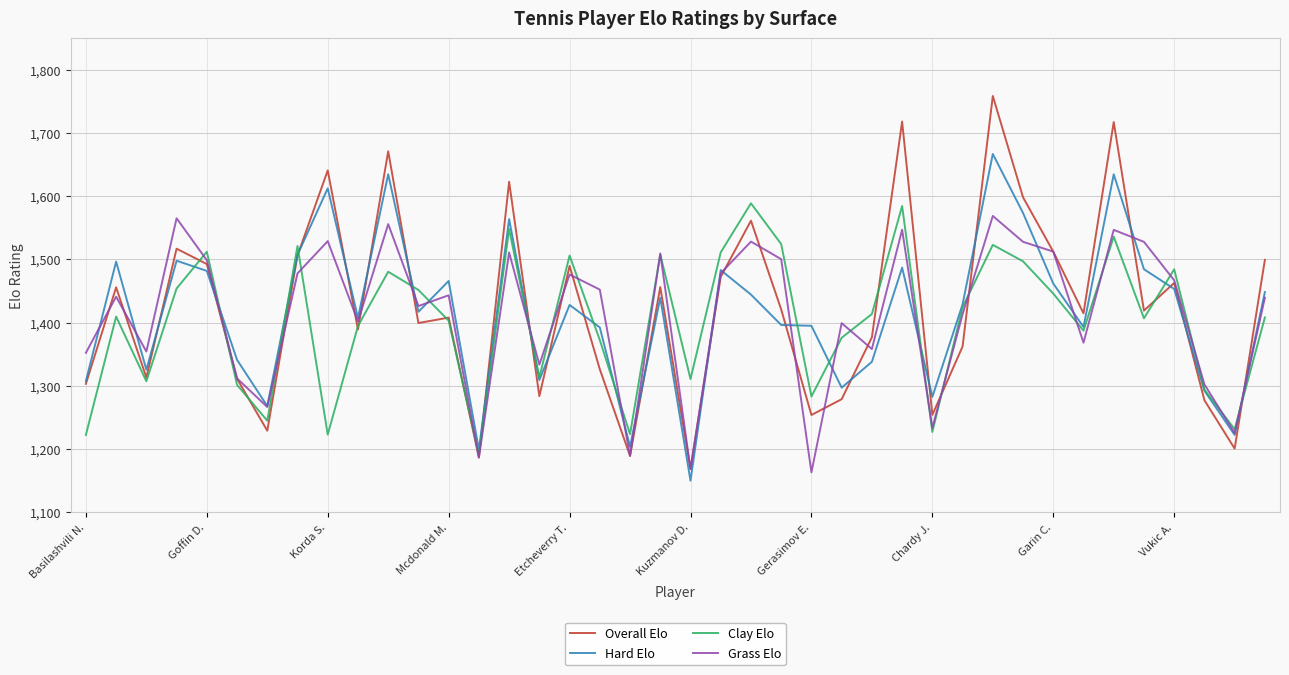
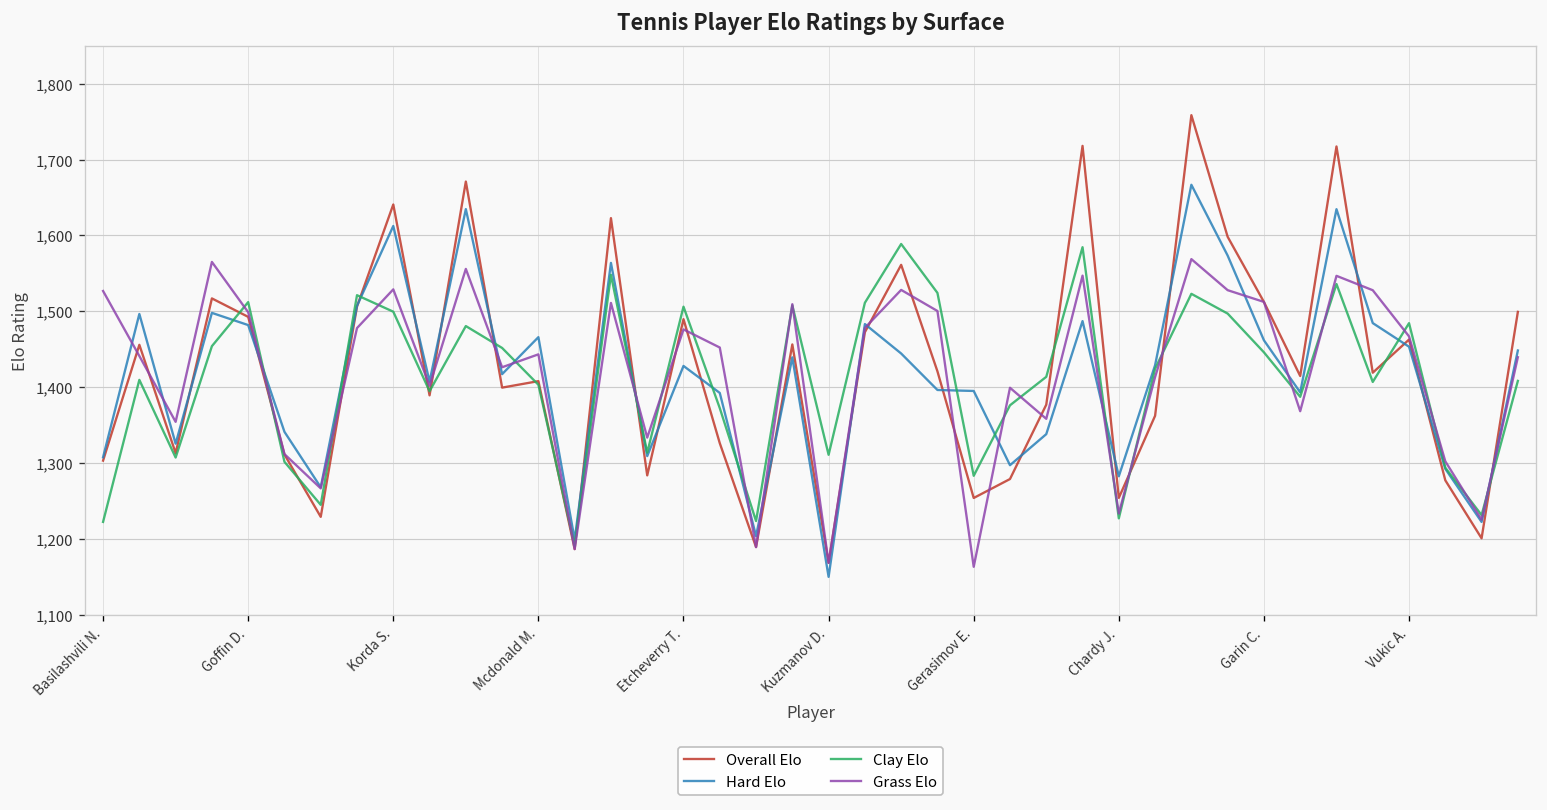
  {
    "Overall Elo": {
      "Basilashvili N.": "1,300",
      "Goffin D.": "1,490",
      "Korda S.": "1,640",
      "Mcdonald M.": "1,410",
      "Etcheverry T.": "1,490",
      "Gerasimov E.": "1,250",
      "Chardy J.": "1,250",
      "Vukic A.": "1,460"
    },
    "Hard Elo": {
      "Basilashvili N.": "1,310",
      "Goffin D.": "1,480",
      "Korda S.": "1,610",
      "Mcdonald M.": "1,470",
      "Etcheverry T.": "1,430",
      "Kuzmanov D.": "1,150",
      "Gerasimov E.": "1,390",
      "Chardy J.": "1,280",
      "Garin C.": "1,460",
      "Vukic A.": "1,450"
    },
    "Clay Elo": {
      "Basilashvili N.": "1,220",
      "Goffin D.": "1,510",
-     "Korda S.": "1,220",
+     "Korda S.": "1,500",
      "Mcdonald M.": "1,400",
      "Etcheverry T.": "1,510",
      "Kuzmanov D.": "1,310",
      "Gerasimov E.": "1,280",
      "Chardy J.": "1,230",
      "Garin C.": "1,450",
      "Vukic A.": "1,480"
    },
    "Grass Elo": {
-     "Basilashvili N.": "1,350",
+     "Basilashvili N.": "1,530",
      "Goffin D.": "1,500",
      "Korda S.": "1,530",
      "Mcdonald M.": "1,440",
      "Etcheverry T.": "1,480",
      "Gerasimov E.": "1,160",
      "Chardy J.": "1,230",
      "Vukic A.": "1,470"
    }
  }
